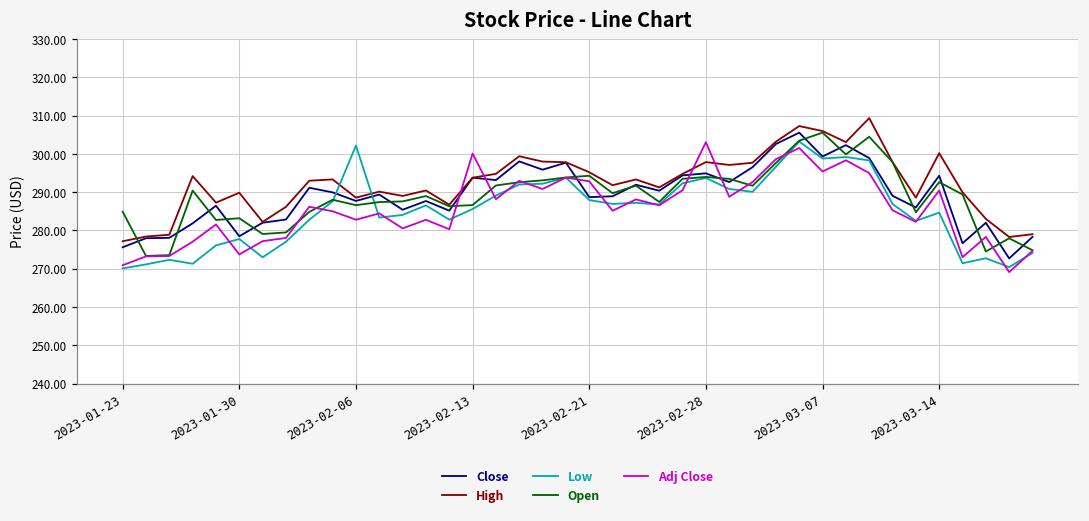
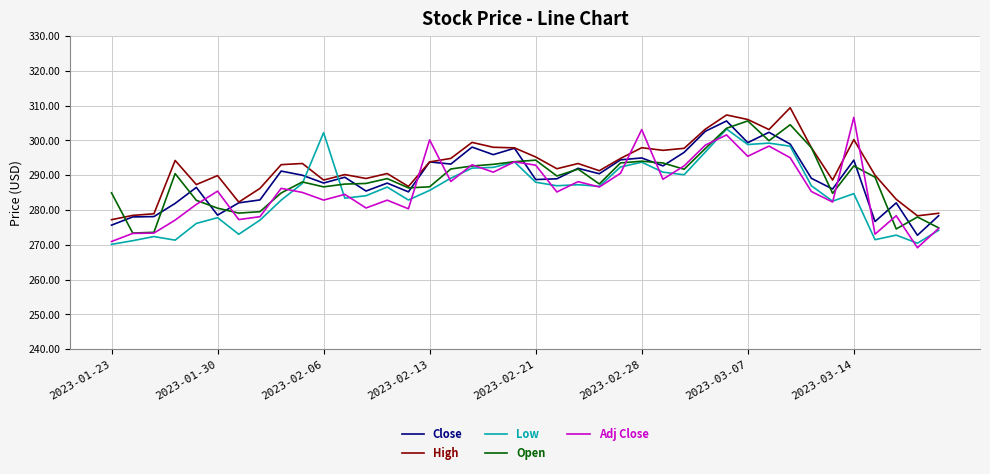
  {
    "Close": {
      "2023-01-23": 276,
      "2023-01-30": 279,
      "2023-02-06": 288,
      "2023-02-21": 289,
      "2023-02-28": 295,
      "2023-03-14": 294
    },
    "High": {
      "2023-01-23": 277,
      "2023-01-30": 290,
      "2023-02-06": 289,
      "2023-02-21": 295,
      "2023-02-28": 298,
      "2023-03-14": 300
    },
    "Low": {
      "2023-01-23": 270,
      "2023-01-30": 278,
      "2023-02-06": 302,
      "2023-02-13": 286,
      "2023-02-21": 288,
      "2023-03-14": 285
    },
    "Open": {
      "2023-01-23": 285,
-     "2023-01-30": 283,
+     "2023-01-30": 281,
      "2023-02-06": 287,
      "2023-02-13": 287,
      "2023-02-21": 294,
      "2023-03-14": 293
    },
    "Adj Close": {
      "2023-01-23": 271,
-     "2023-01-30": 274,
+     "2023-01-30": 285,
      "2023-02-06": 283,
      "2023-02-13": 300,
      "2023-02-21": 293,
      "2023-02-28": 303,
      "2023-03-07": 295,
-     "2023-03-14": 290
+     "2023-03-14": 307
    }
  }
